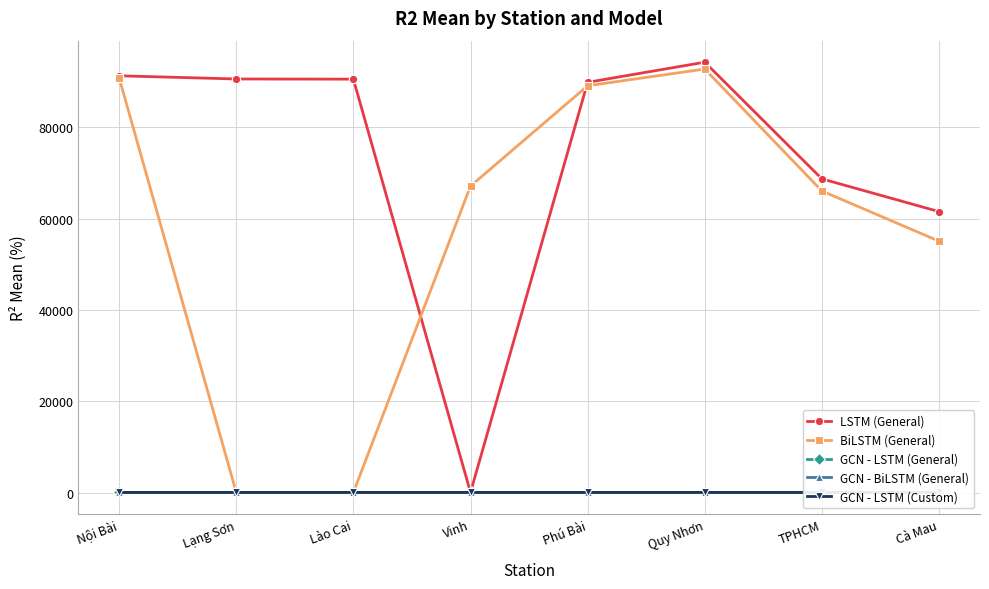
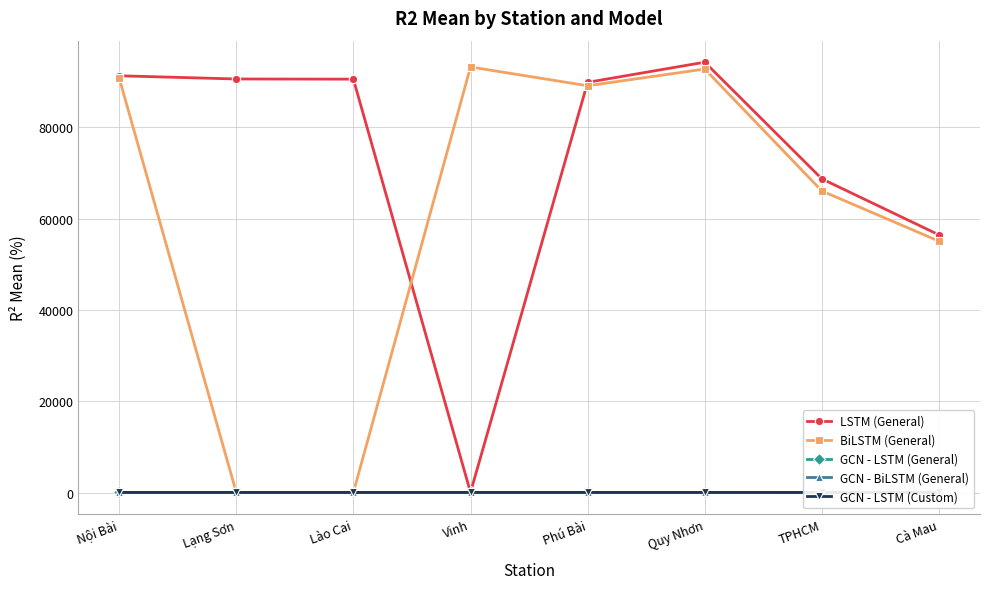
  {
    "LSTM (General)": {
      "Lạng Sơn": 91000,
      "Lào Cai": 91000,
      "Phú Bài": 90000,
      "Quy Nhơn": 94000,
      "TPHCM": 69000,
-     "Cà Mau": 62000
+     "Cà Mau": 56000
    },
    "BiLSTM (General)": {
-     "Vinh": 67000,
+     "Vinh": 93000,
      "Phú Bài": 89000,
      "Quy Nhơn": 93000,
      "TPHCM": 66000,
      "Cà Mau": 55000
    }
  }
